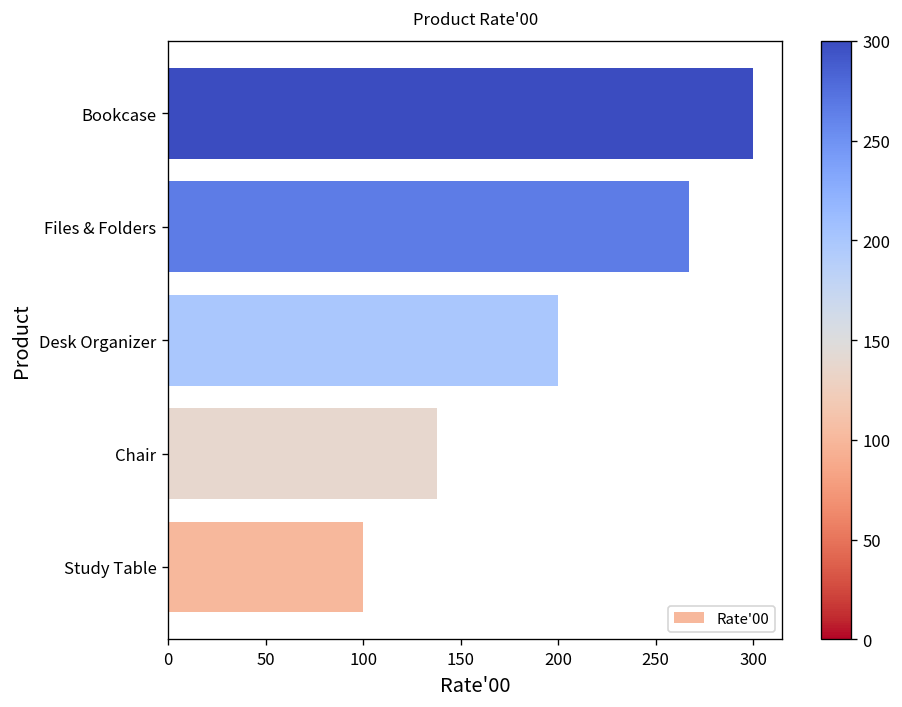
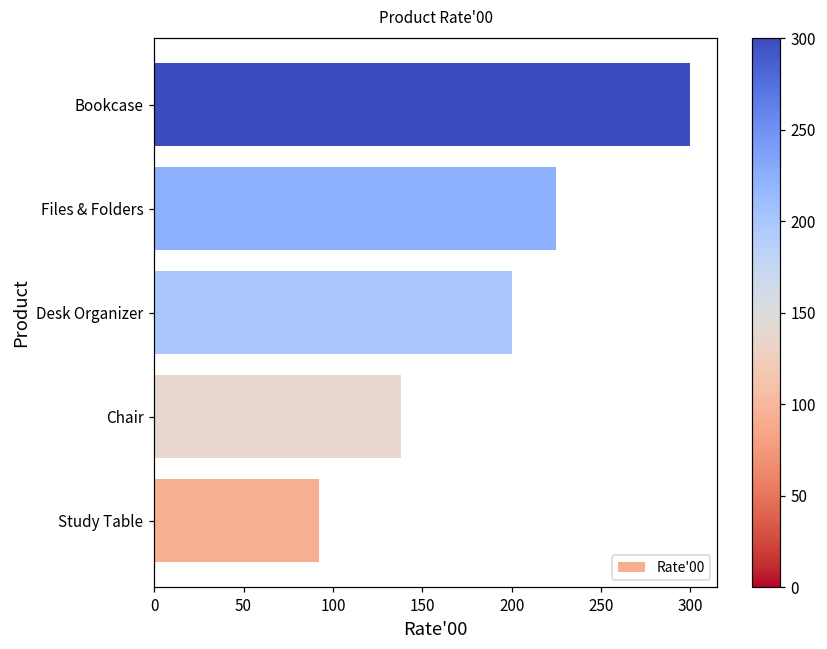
  {
    "Bookcase": 300,
-   "Files & Folders": 267,
+   "Files & Folders": 225,
    "Desk Organizer": 200,
    "Chair": 138,
-   "Study Table": 100
+   "Study Table": 92
  }
